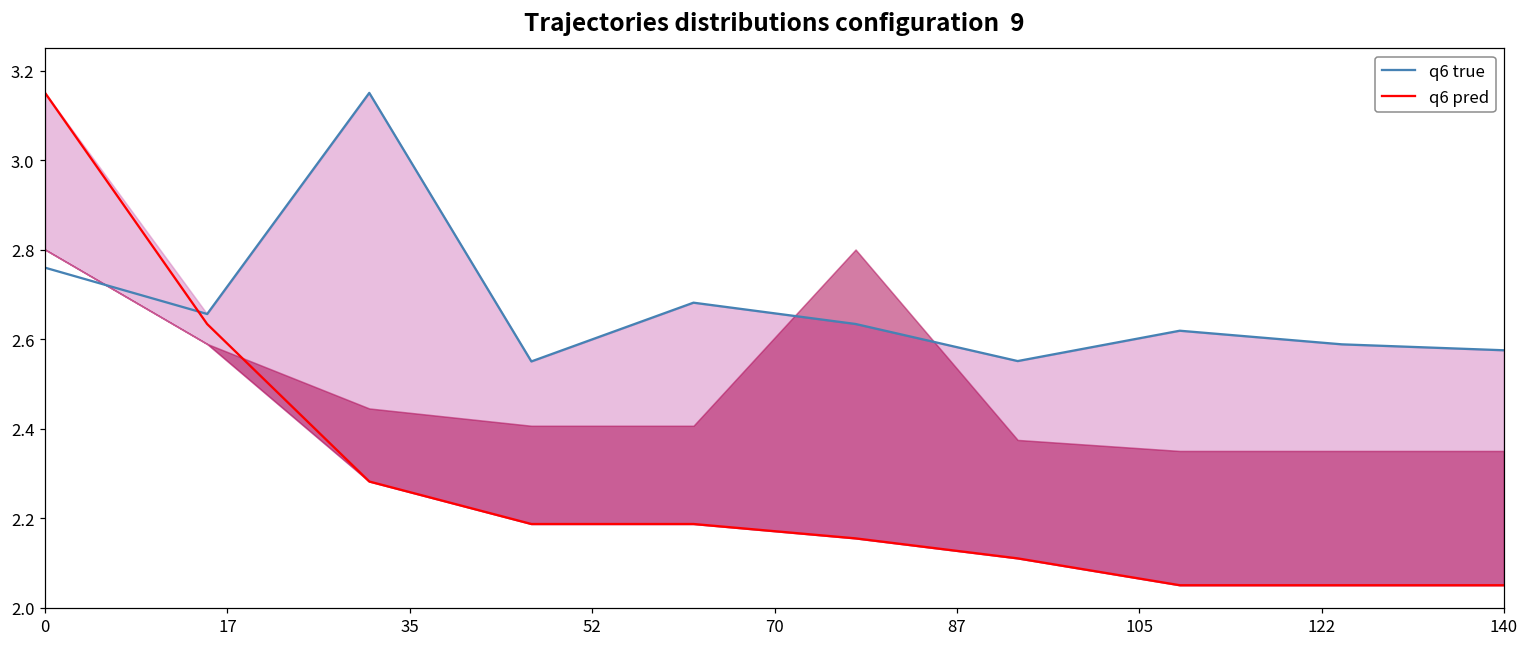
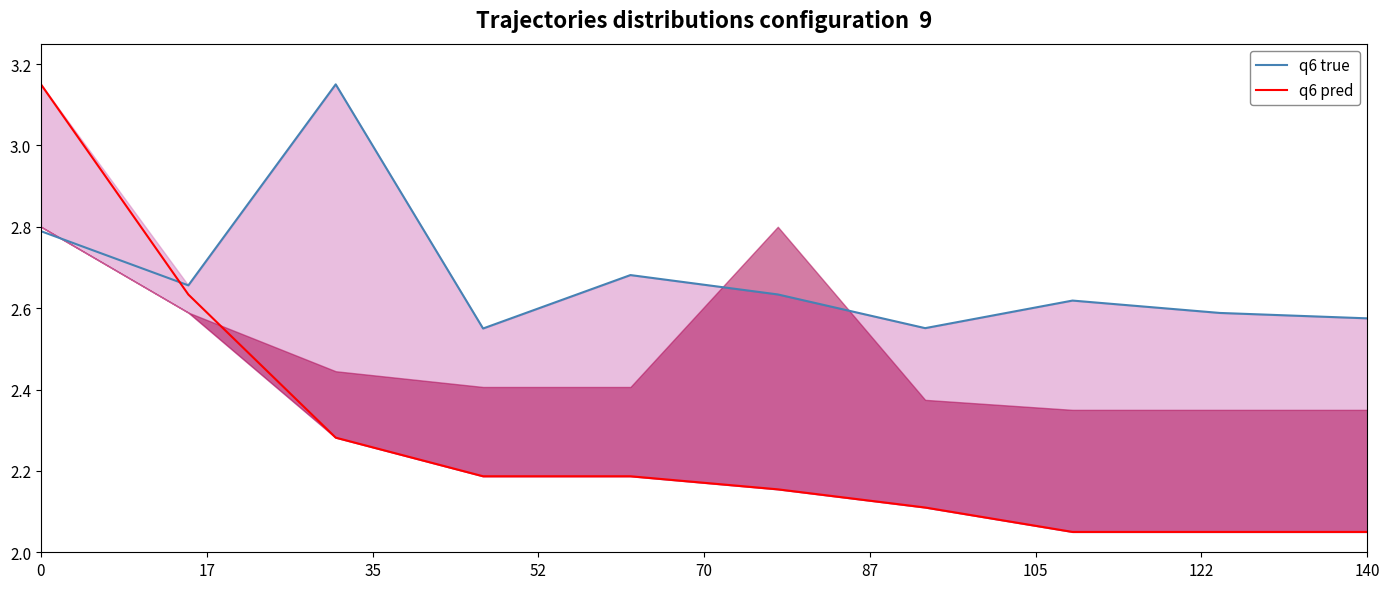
  {
    "q6 true": {
-     "0": 2.76
+     "0": 2.79
    },
    "q6 pred": {
      "140": 2.05
    }
  }
